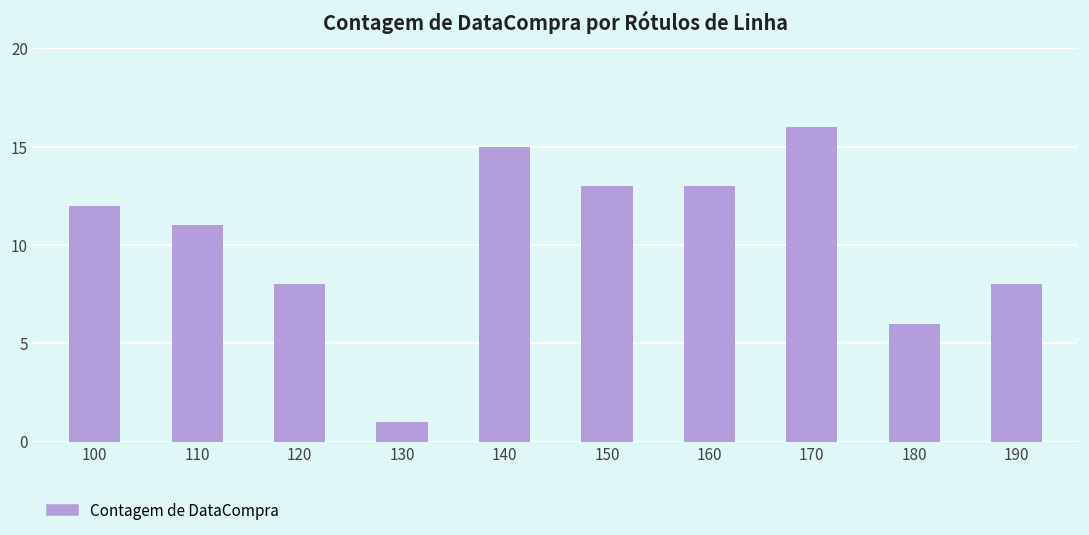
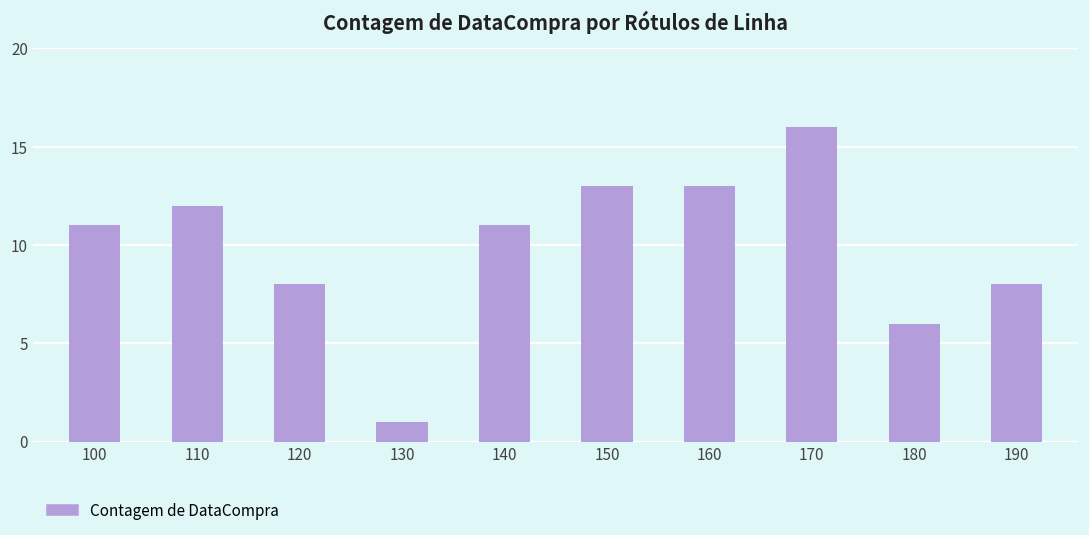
  {
-   "100": 12,
-   "110": 11,
+   "100": 11,
+   "110": 12,
    "120": 8,
    "130": 1,
-   "140": 15,
+   "140": 11,
    "150": 13,
    "160": 13,
    "170": 16,
    "180": 6,
    "190": 8
  }
